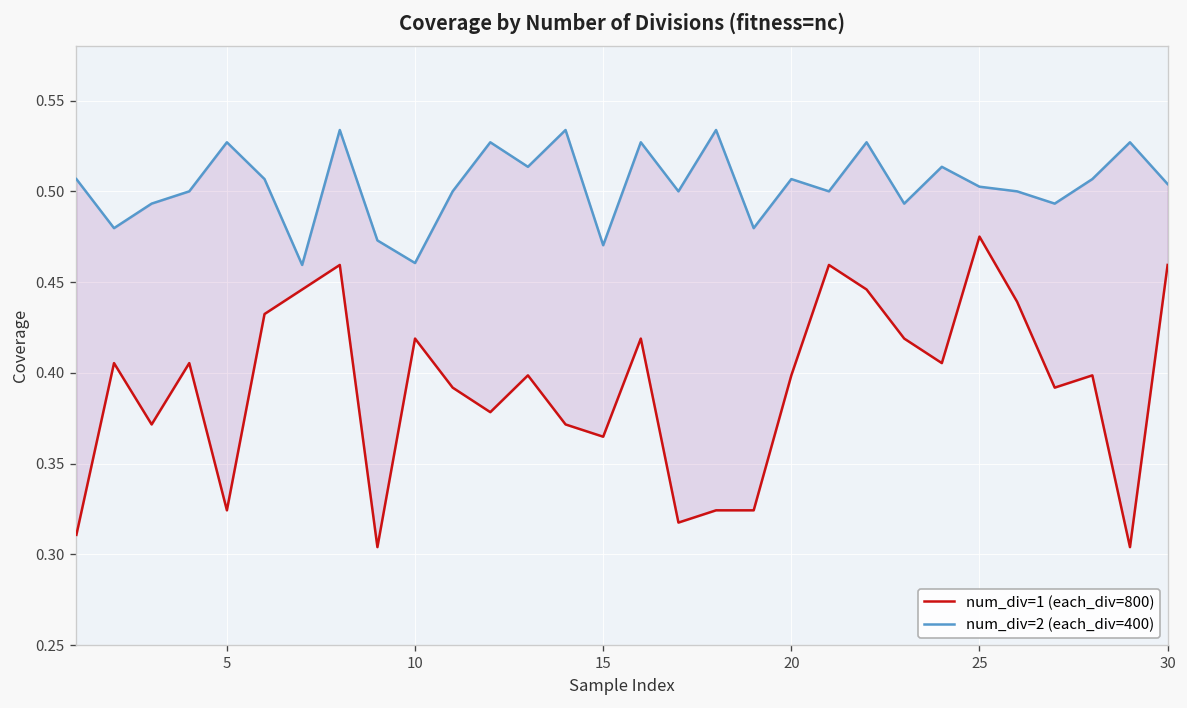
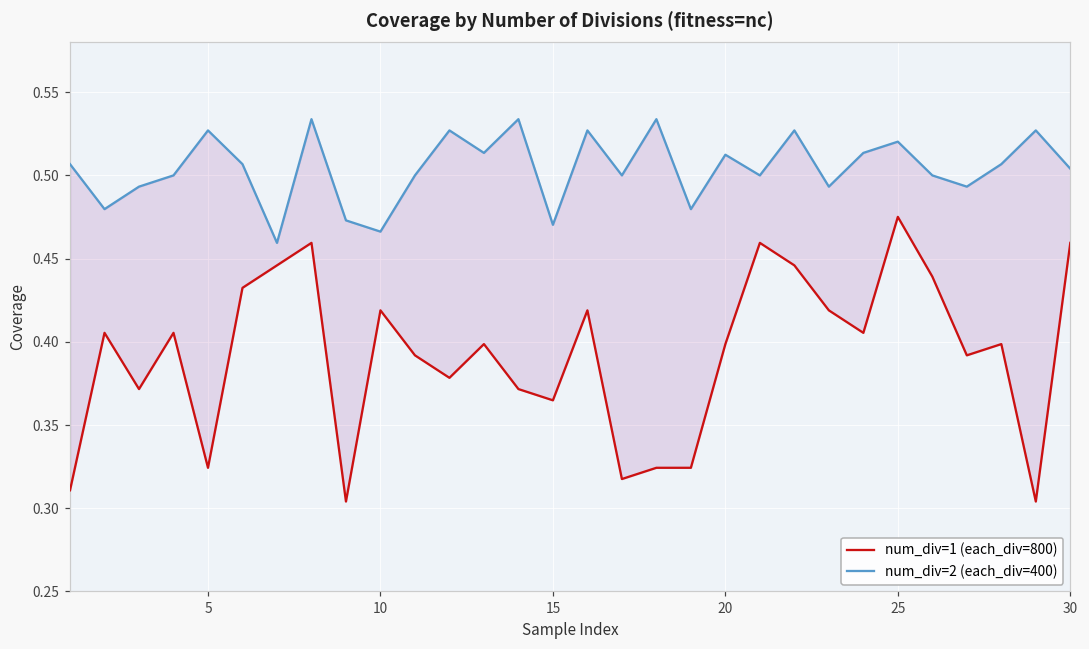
  {
    "num_div=1 (each_div=800)": {
      "5": 0.324,
      "10": 0.419,
      "15": 0.365,
      "20": 0.399,
      "25": 0.475,
      "30": 0.459
    },
    "num_div=2 (each_div=400)": {
      "5": 0.527,
-     "10": 0.461,
+     "10": 0.466,
      "15": 0.470,
-     "20": 0.507,
-     "25": 0.503,
+     "20": 0.512,
+     "25": 0.520,
      "30": 0.504
    }
  }
